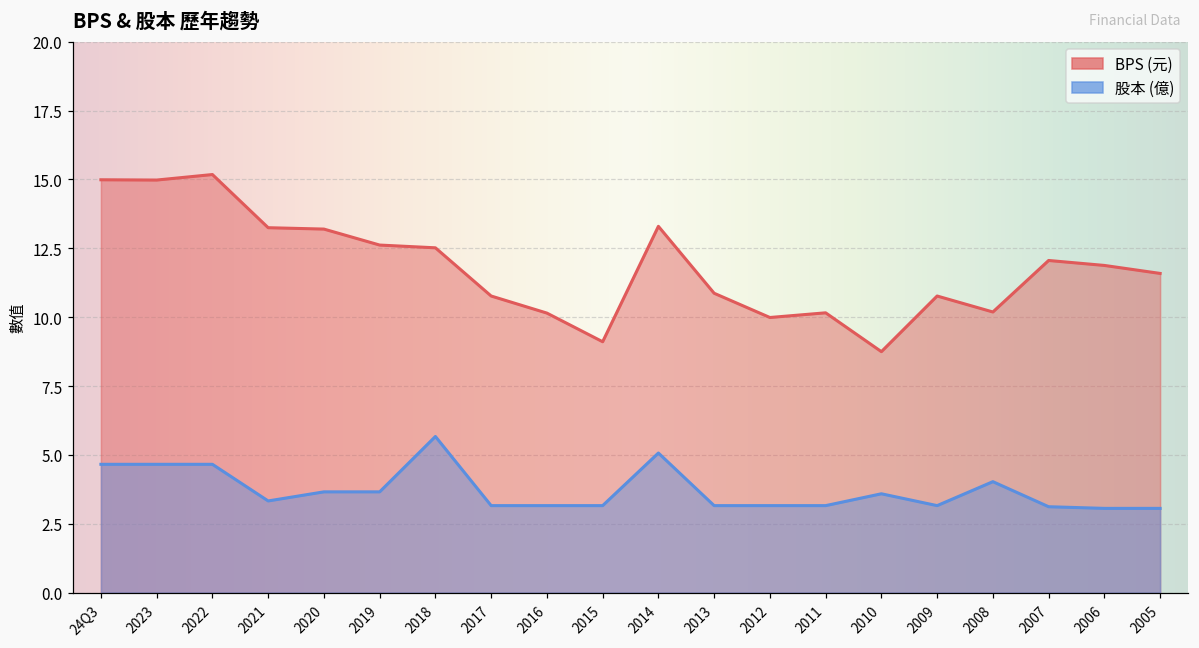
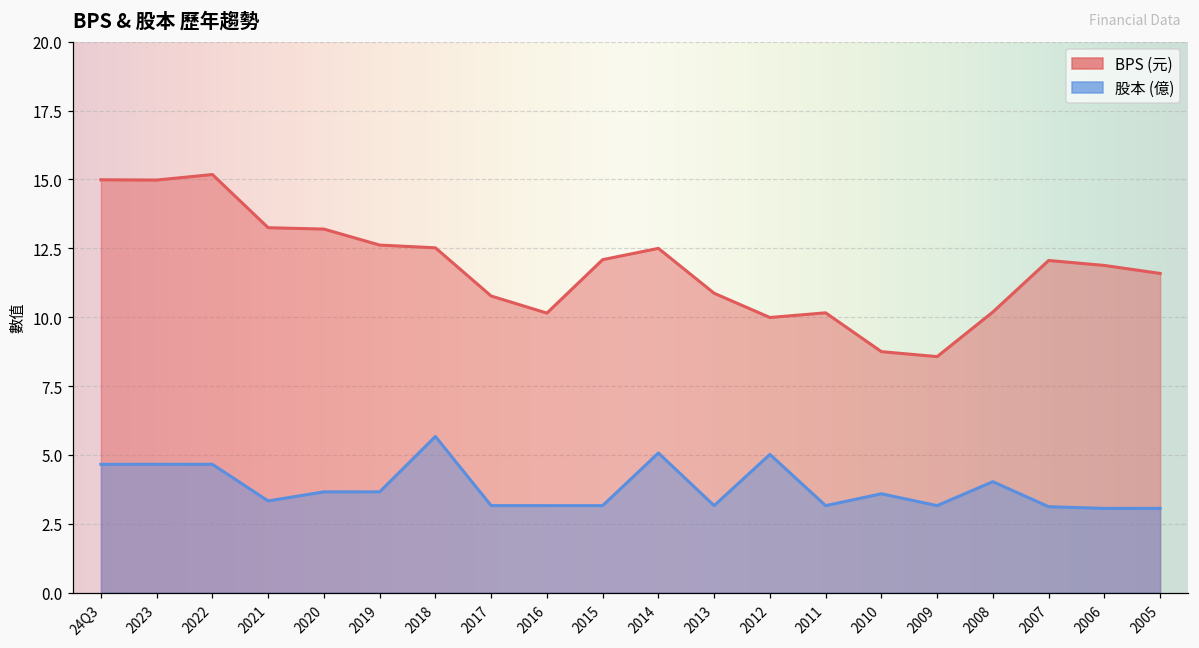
  {
    "BPS (元)": {
      "24Q3": 15.0,
      "2023": 15.0,
      "2022": 15.2,
      "2021": 13.3,
      "2020": 13.2,
      "2019": 12.6,
      "2018": 12.5,
      "2017": 10.8,
      "2016": 10.2,
-     "2015": 9.1,
-     "2014": 13.3,
+     "2015": 12.1,
+     "2014": 12.5,
      "2013": 10.9,
      "2012": 10.0,
      "2011": 10.2,
      "2010": 8.8,
-     "2009": 10.8,
+     "2009": 8.6,
      "2008": 10.2,
      "2007": 12.1,
      "2006": 11.9,
      "2005": 11.6
    },
    "股本 (億)": {
      "24Q3": 4.7,
      "2023": 4.7,
      "2022": 4.7,
      "2021": 3.3,
      "2020": 3.7,
      "2019": 3.7,
      "2018": 5.7,
      "2017": 3.2,
      "2016": 3.2,
      "2015": 3.2,
      "2014": 5.1,
      "2013": 3.2,
-     "2012": 3.2,
+     "2012": 5.0,
      "2011": 3.2,
      "2010": 3.6,
      "2009": 3.2,
      "2008": 4.0,
      "2007": 3.1,
      "2006": 3.1,
      "2005": 3.1
    }
  }
